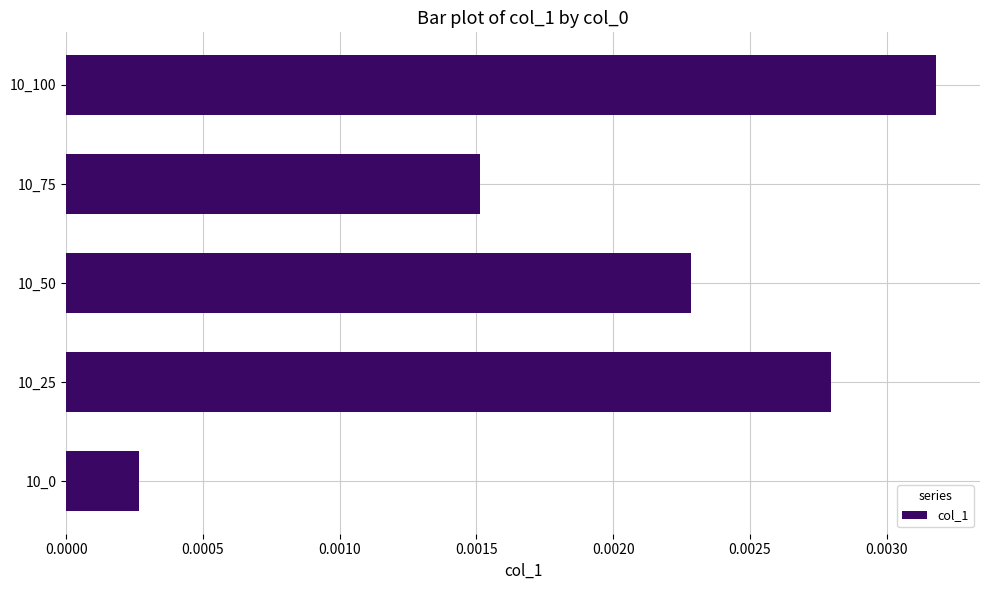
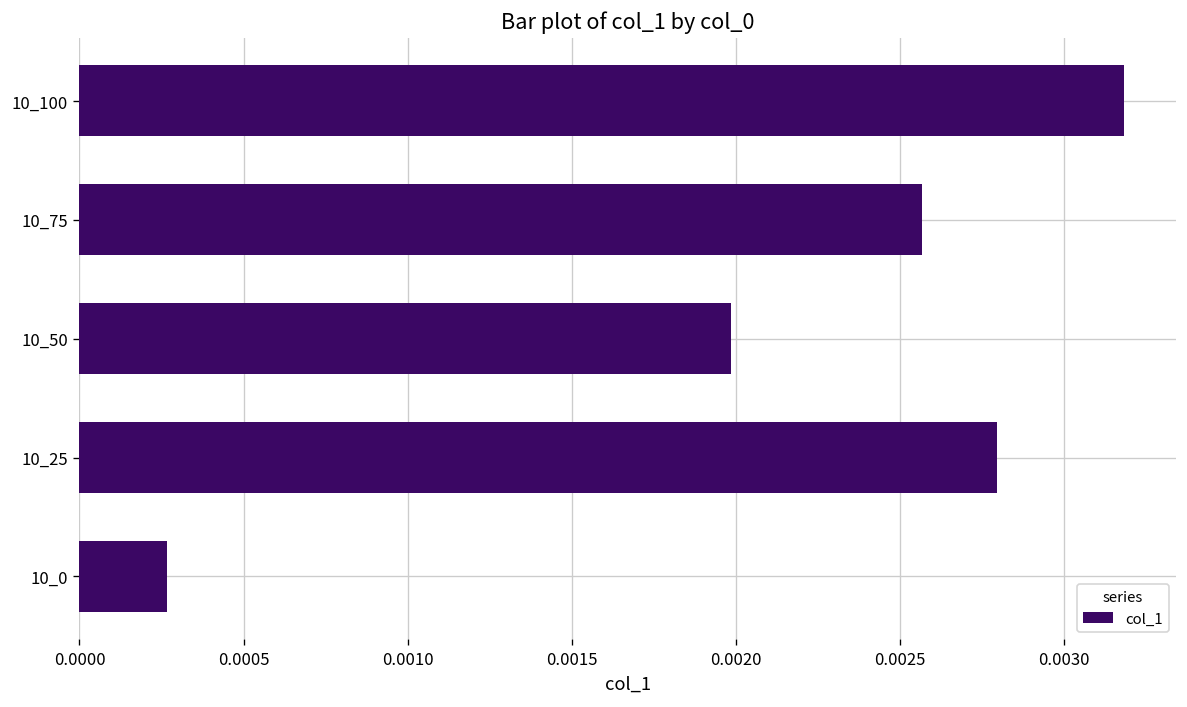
  {
    "10_100": 0.00318,
-   "10_75": 0.00151,
-   "10_50": 0.00228,
+   "10_75": 0.00257,
+   "10_50": 0.00199,
    "10_25": 0.00280,
    "10_0": 0.00027
  }
